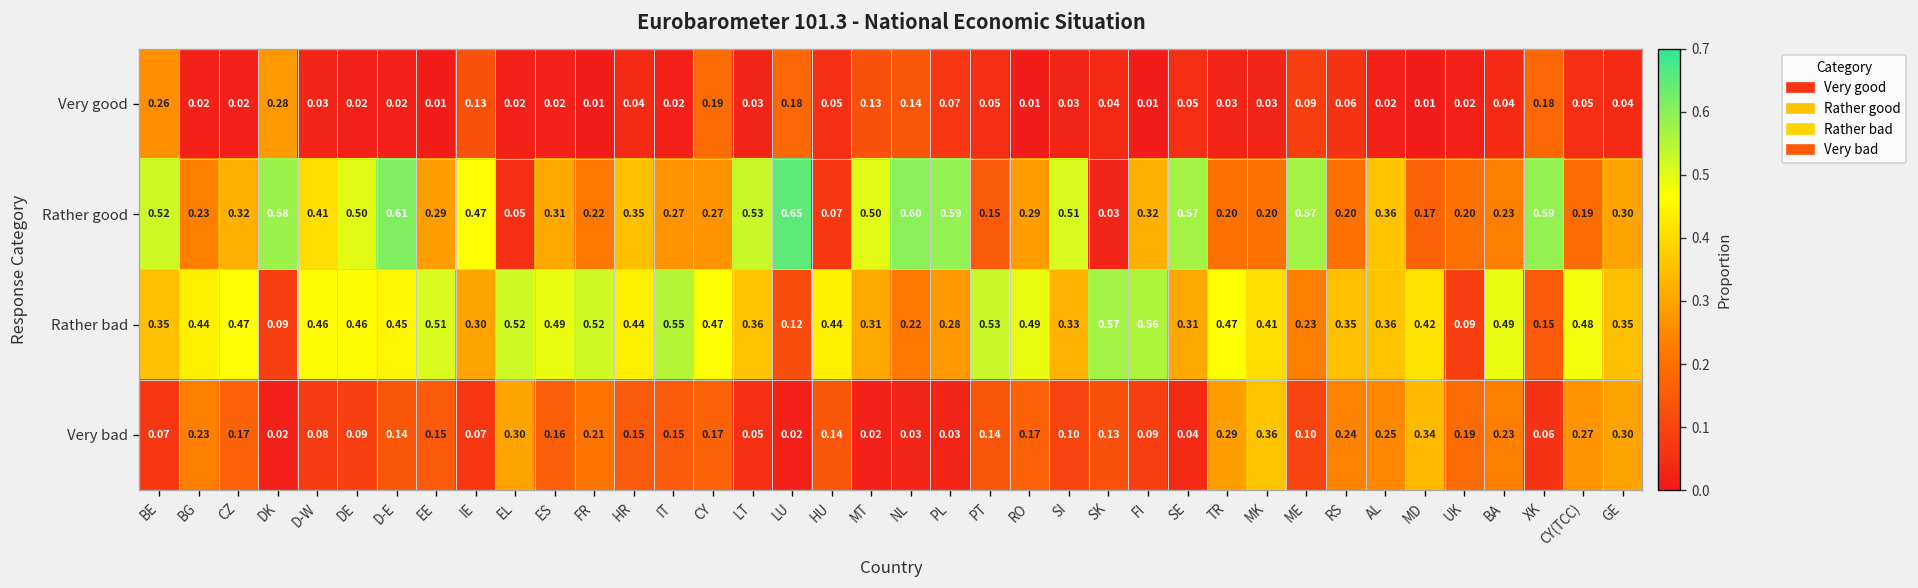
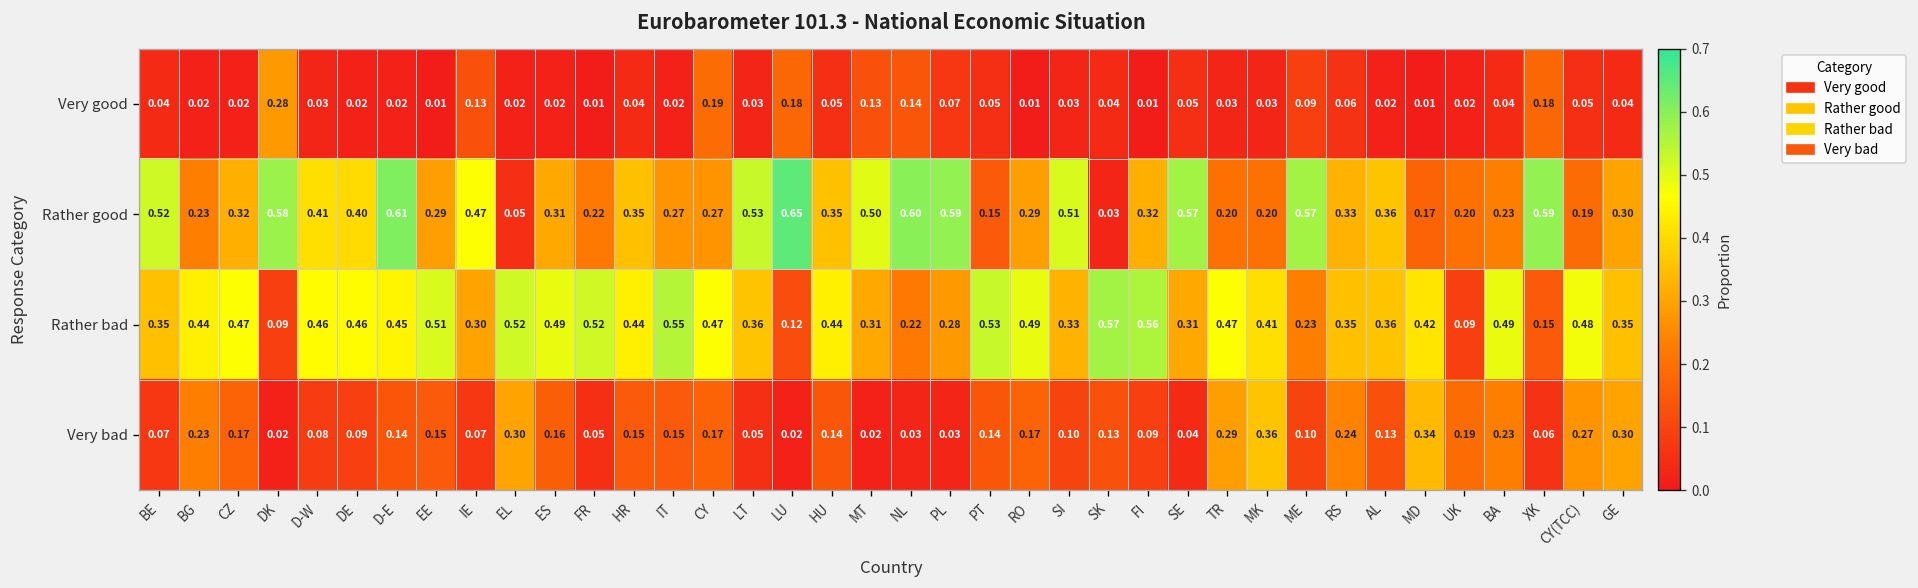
  {
    "Very good": {
-     "BE": 0.26,
+     "BE": 0.04,
      "BG": 0.02,
      "CZ": 0.02,
      "DK": 0.28,
      "D-W": 0.03,
      "DE": 0.02,
      "D-E": 0.02,
      "EE": 0.01,
      "IE": 0.13,
      "EL": 0.02,
      "ES": 0.02,
      "FR": 0.01,
      "HR": 0.04,
      "IT": 0.02,
      "CY": 0.19,
      "LT": 0.03,
      "LU": 0.18,
      "HU": 0.05,
      "MT": 0.13,
      "NL": 0.14,
      "PL": 0.07,
      "PT": 0.05,
      "RO": 0.01,
      "SI": 0.03,
      "SK": 0.04,
      "FI": 0.01,
      "SE": 0.05,
      "TR": 0.03,
      "MK": 0.03,
      "ME": 0.09,
      "RS": 0.06,
      "AL": 0.02,
      "MD": 0.01,
      "UK": 0.02,
      "BA": 0.04,
      "XK": 0.18,
      "CY(TCC)": 0.05,
      "GE": 0.04
    },
    "Rather good": {
      "BE": 0.52,
      "BG": 0.23,
      "CZ": 0.32,
      "DK": 0.58,
      "D-W": 0.41,
-     "DE": 0.50,
+     "DE": 0.40,
      "D-E": 0.61,
      "EE": 0.29,
      "IE": 0.47,
      "EL": 0.05,
      "ES": 0.31,
      "FR": 0.22,
      "HR": 0.35,
      "IT": 0.27,
      "CY": 0.27,
      "LT": 0.53,
      "LU": 0.65,
-     "HU": 0.07,
+     "HU": 0.35,
      "MT": 0.50,
      "NL": 0.60,
      "PL": 0.59,
      "PT": 0.15,
      "RO": 0.29,
      "SI": 0.51,
      "SK": 0.03,
      "FI": 0.32,
      "SE": 0.57,
      "TR": 0.20,
      "MK": 0.20,
      "ME": 0.57,
-     "RS": 0.20,
+     "RS": 0.33,
      "AL": 0.36,
      "MD": 0.17,
      "UK": 0.20,
      "BA": 0.23,
      "XK": 0.59,
      "CY(TCC)": 0.19,
      "GE": 0.30
    },
    "Rather bad": {
      "BE": 0.35,
      "BG": 0.44,
      "CZ": 0.47,
      "DK": 0.09,
      "D-W": 0.46,
      "DE": 0.46,
      "D-E": 0.45,
      "EE": 0.51,
      "IE": 0.30,
      "EL": 0.52,
      "ES": 0.49,
      "FR": 0.52,
      "HR": 0.44,
      "IT": 0.55,
      "CY": 0.47,
      "LT": 0.36,
      "LU": 0.12,
      "HU": 0.44,
      "MT": 0.31,
      "NL": 0.22,
      "PL": 0.28,
      "PT": 0.53,
      "RO": 0.49,
      "SI": 0.33,
      "SK": 0.57,
      "FI": 0.56,
      "SE": 0.31,
      "TR": 0.47,
      "MK": 0.41,
      "ME": 0.23,
      "RS": 0.35,
      "AL": 0.36,
      "MD": 0.42,
      "UK": 0.09,
      "BA": 0.49,
      "XK": 0.15,
      "CY(TCC)": 0.48,
      "GE": 0.35
    },
    "Very bad": {
      "BE": 0.07,
      "BG": 0.23,
      "CZ": 0.17,
      "DK": 0.02,
      "D-W": 0.08,
      "DE": 0.09,
      "D-E": 0.14,
      "EE": 0.15,
      "IE": 0.07,
      "EL": 0.30,
      "ES": 0.16,
-     "FR": 0.21,
+     "FR": 0.05,
      "HR": 0.15,
      "IT": 0.15,
      "CY": 0.17,
      "LT": 0.05,
      "LU": 0.02,
      "HU": 0.14,
      "MT": 0.02,
      "NL": 0.03,
      "PL": 0.03,
      "PT": 0.14,
      "RO": 0.17,
      "SI": 0.10,
      "SK": 0.13,
      "FI": 0.09,
      "SE": 0.04,
      "TR": 0.29,
      "MK": 0.36,
      "ME": 0.10,
      "RS": 0.24,
-     "AL": 0.25,
+     "AL": 0.13,
      "MD": 0.34,
      "UK": 0.19,
      "BA": 0.23,
      "XK": 0.06,
      "CY(TCC)": 0.27,
      "GE": 0.30
    }
  }
